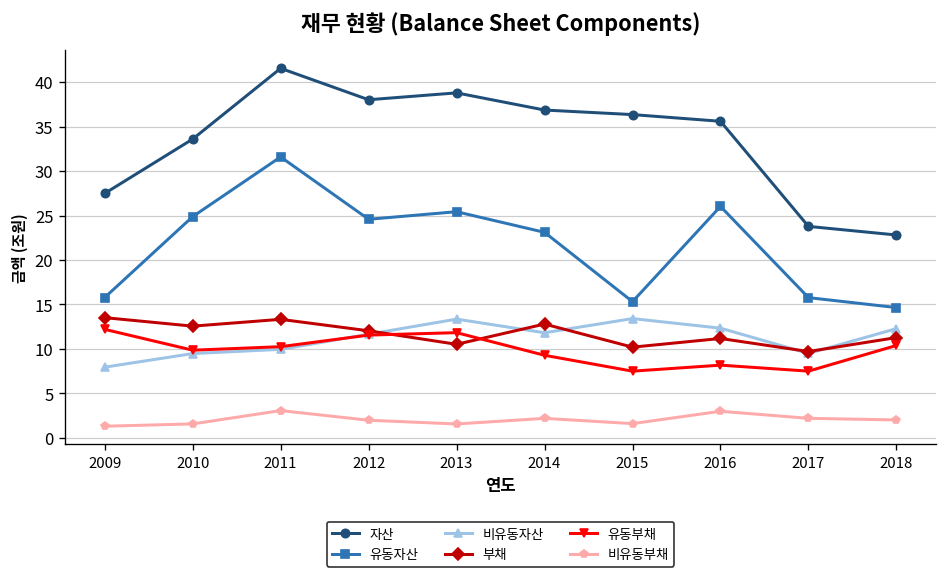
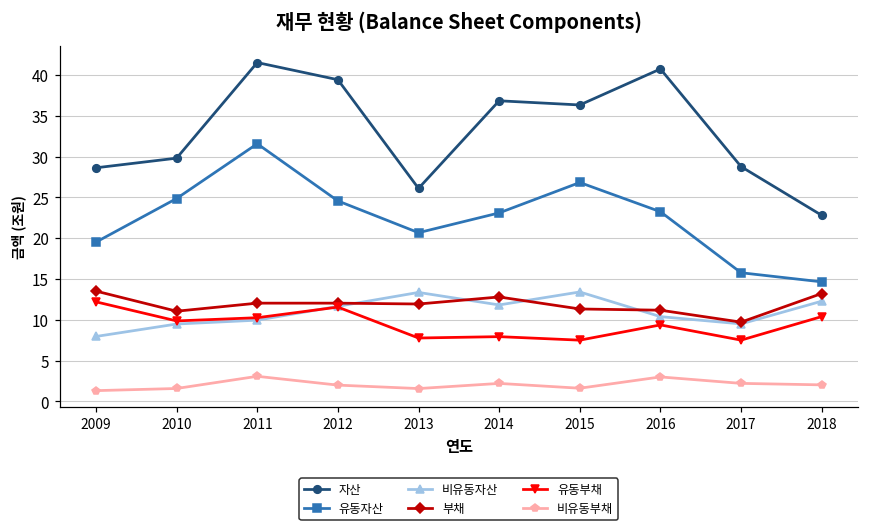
  {
    "자산": {
-     "2009": 27,
-     "2010": 34,
+     "2009": 29,
+     "2010": 30,
      "2011": 42,
-     "2012": 38,
-     "2013": 39,
+     "2012": 39,
+     "2013": 26,
      "2014": 37,
      "2015": 36,
-     "2016": 36,
-     "2017": 24,
+     "2016": 41,
+     "2017": 29,
      "2018": 23
    },
    "유동자산": {
-     "2009": 16,
+     "2009": 20,
      "2010": 25,
      "2011": 32,
      "2012": 25,
-     "2013": 25,
+     "2013": 21,
      "2014": 23,
-     "2015": 15,
-     "2016": 26,
+     "2015": 27,
+     "2016": 23,
      "2017": 16,
      "2018": 15
    },
    "비유동자산": {
      "2009": 8,
      "2010": 9,
      "2013": 13,
      "2014": 12,
      "2015": 13,
-     "2016": 12,
+     "2016": 10,
      "2018": 12
    },
    "부채": {
      "2009": 14,
-     "2010": 13,
-     "2011": 13,
+     "2010": 11,
+     "2011": 12,
      "2012": 12,
-     "2013": 11,
+     "2013": 12,
      "2014": 13,
-     "2015": 10,
+     "2015": 11,
      "2016": 11,
-     "2018": 11
+     "2018": 13
    },
    "유동부채": {
      "2009": 12,
      "2010": 10,
-     "2013": 12,
-     "2014": 9,
+     "2013": 8,
+     "2014": 8,
      "2015": 8,
-     "2016": 8,
+     "2016": 9,
      "2017": 8,
      "2018": 10
    },
    "비유동부채": {
      "2009": 1,
      "2010": 2,
      "2011": 3,
      "2012": 2,
      "2013": 2,
      "2014": 2,
      "2015": 2,
      "2016": 3,
      "2017": 2,
      "2018": 2
    }
  }
